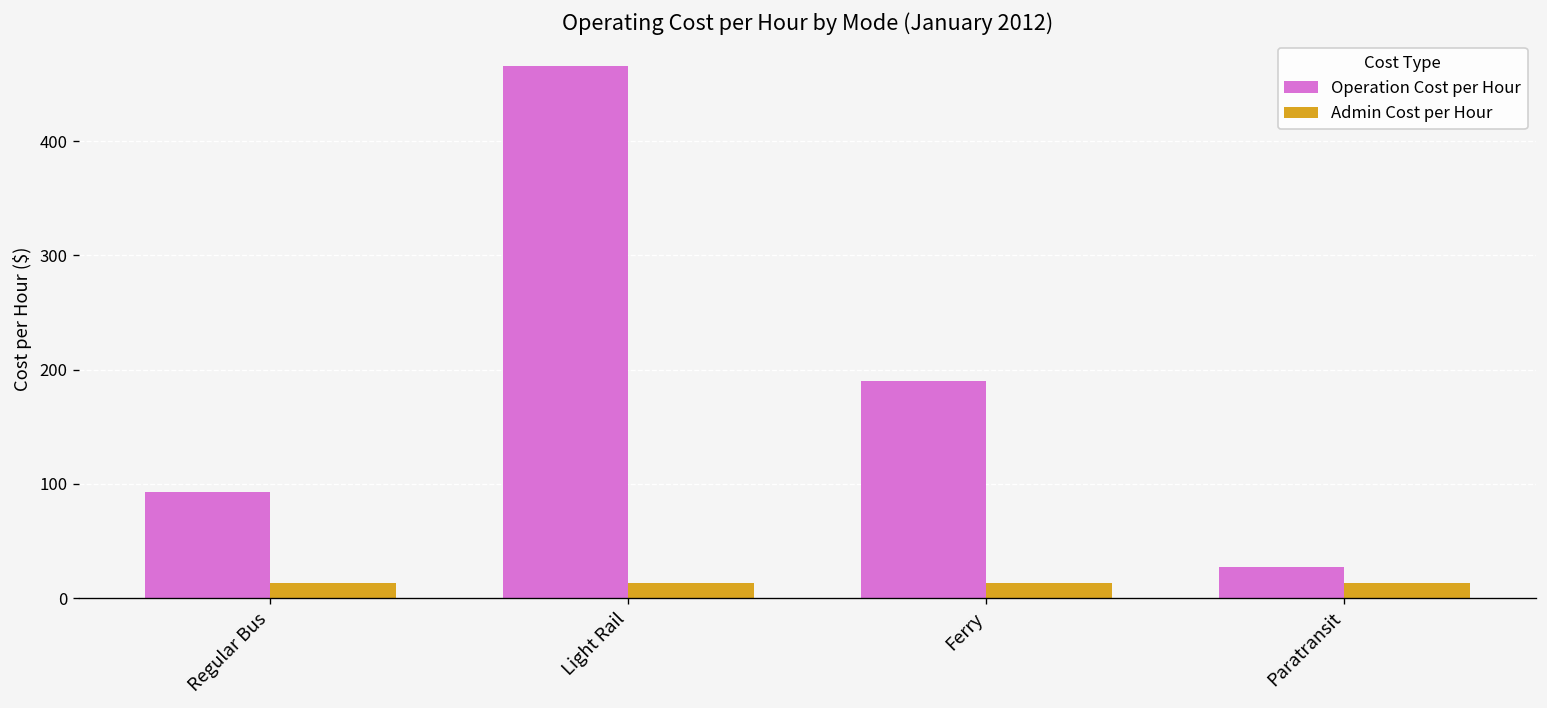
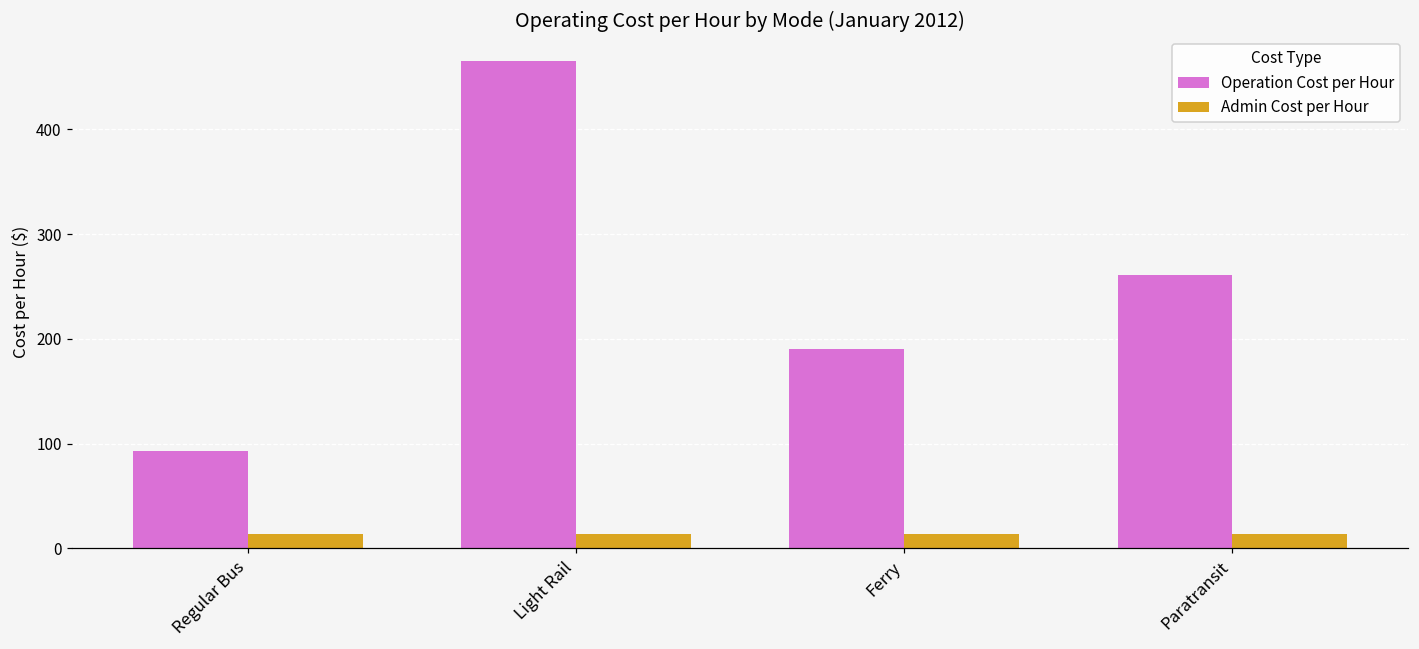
  {
    "Operation Cost per Hour": {
      "Regular Bus": 90,
      "Light Rail": 470,
      "Ferry": 190,
-     "Paratransit": 30
+     "Paratransit": 260
    },
    "Admin Cost per Hour": {
      "Regular Bus": 10,
      "Light Rail": 10,
      "Ferry": 10,
      "Paratransit": 10
    }
  }
